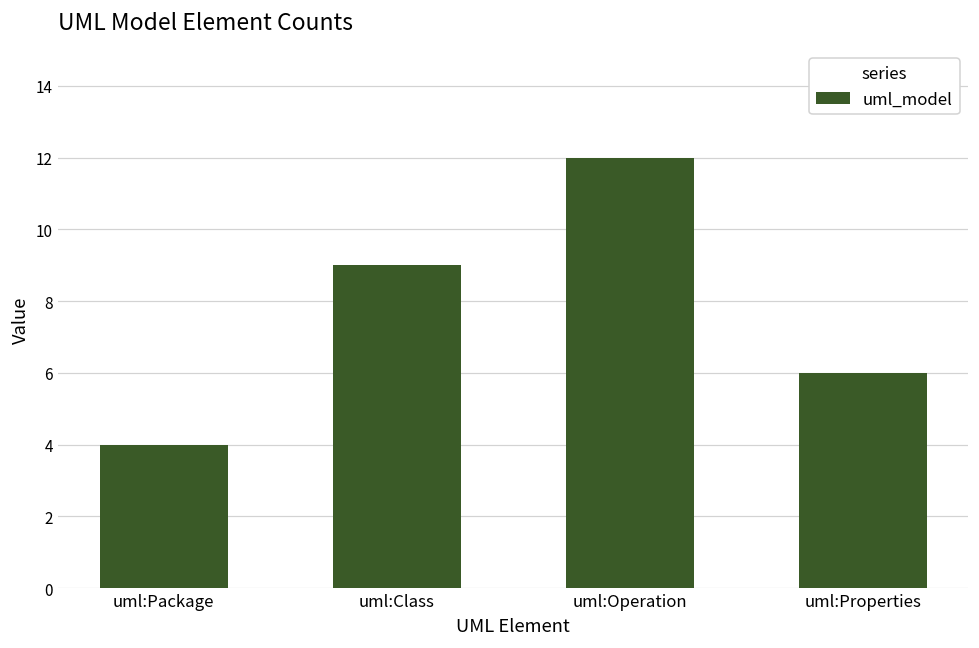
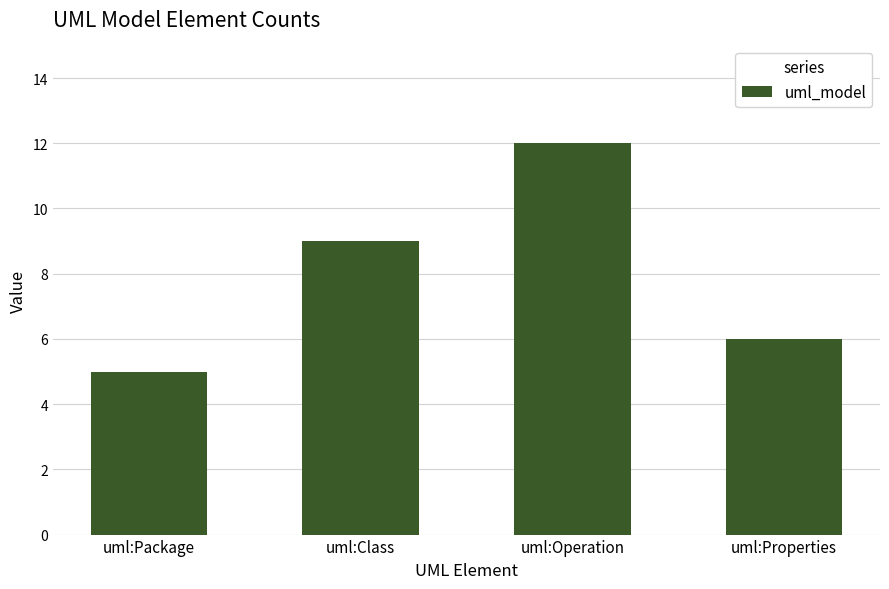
  {
-   "uml:Package": 4,
+   "uml:Package": 5,
    "uml:Class": 9,
    "uml:Operation": 12,
    "uml:Properties": 6
  }
